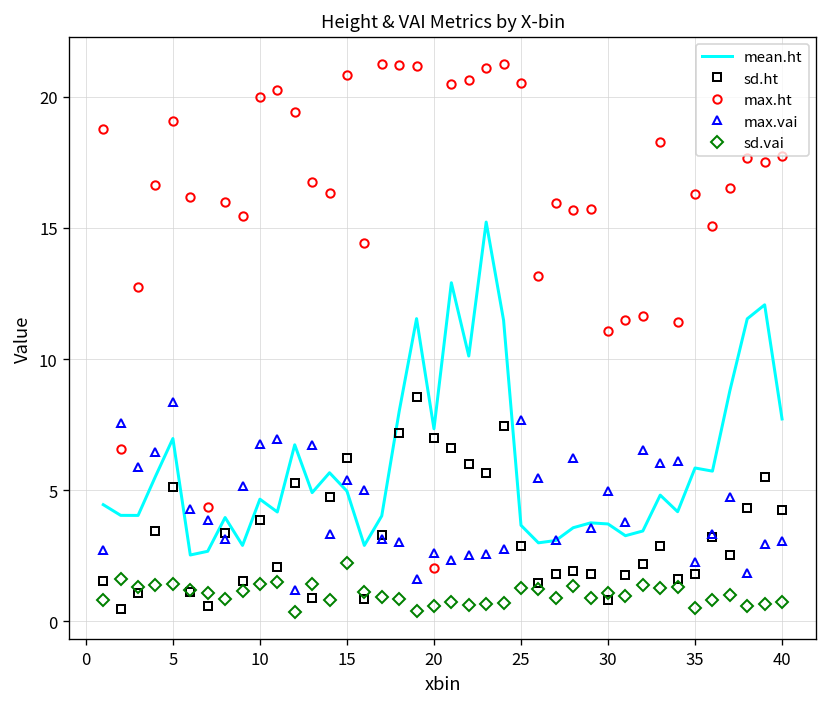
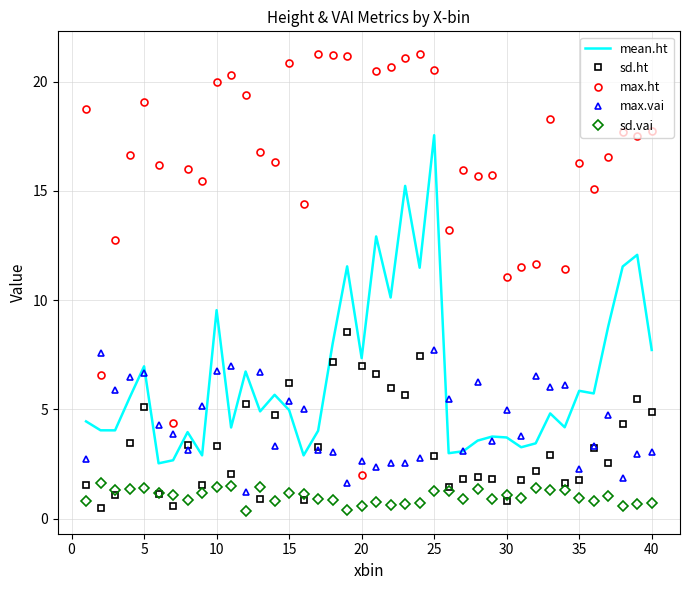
  {
    "mean.ht": {
      "5": 7.0,
-     "10": 4.7,
+     "10": 9.5,
      "15": 5.0,
      "20": 7.3,
-     "25": 3.7,
+     "25": 17.5,
      "30": 3.7,
      "35": 5.8,
      "40": 7.7
    },
    "sd.ht": {
      "5": 5.1,
-     "10": 3.9,
+     "10": 3.3,
      "15": 6.2,
      "20": 7.0,
      "25": 2.9,
      "30": 0.8,
      "35": 1.8,
-     "40": 4.2
+     "40": 4.9
    },
    "max.ht": {
      "5": 19.1,
      "10": 20.0,
      "15": 20.8,
      "20": 2.0,
      "25": 20.5,
      "30": 11.1,
      "35": 16.3
    },
    "max.vai": {
-     "5": 8.4,
+     "5": 6.6,
      "10": 6.8,
      "15": 5.4,
      "20": 2.6,
      "25": 7.7,
      "30": 5.0,
      "35": 2.2,
      "40": 3.1
    },
    "sd.vai": {
      "5": 1.4,
      "10": 1.4,
-     "15": 2.2,
+     "15": 1.1,
      "20": 0.6,
      "25": 1.3,
      "30": 1.1,
-     "35": 0.5,
+     "35": 0.9,
      "40": 0.7
    }
  }
